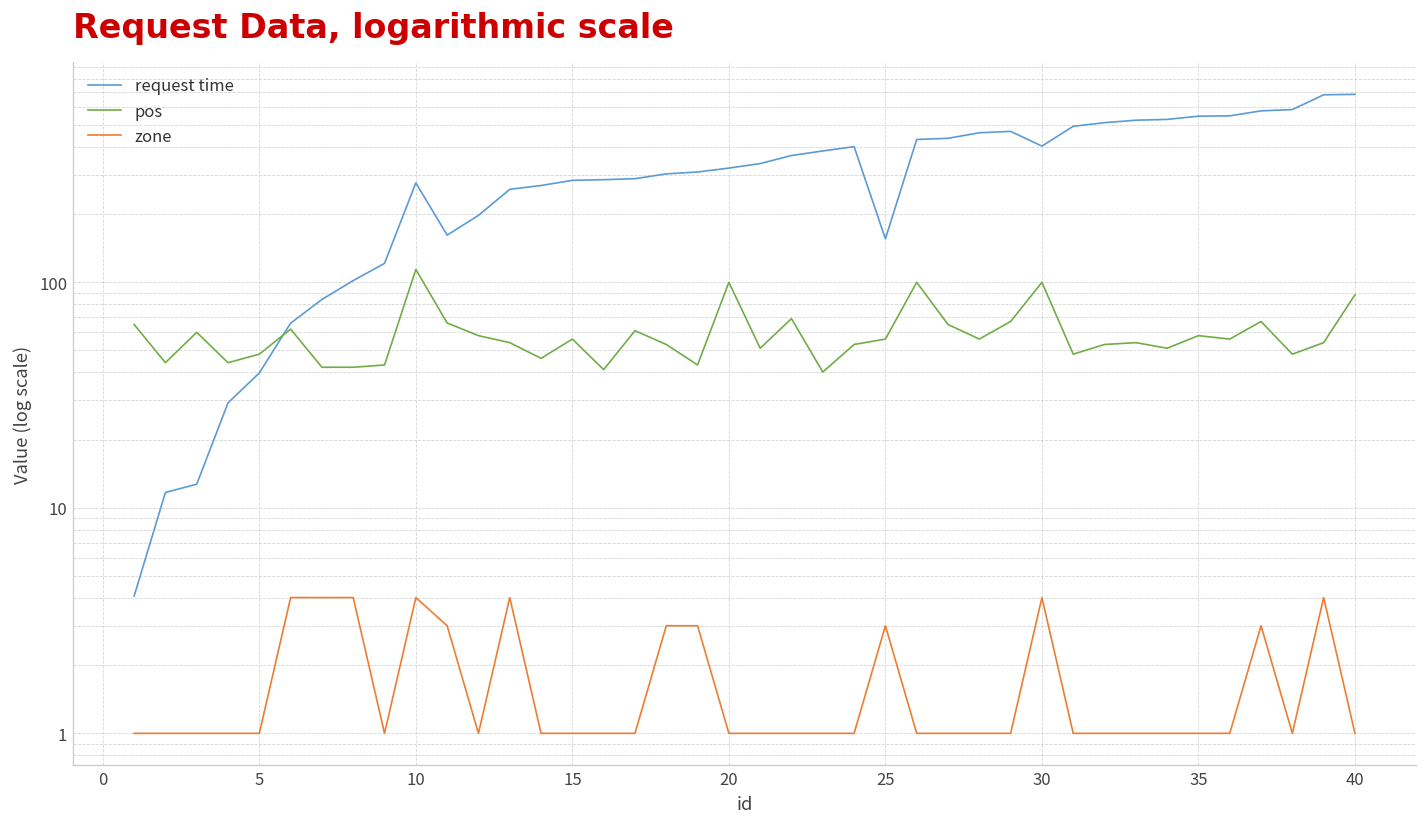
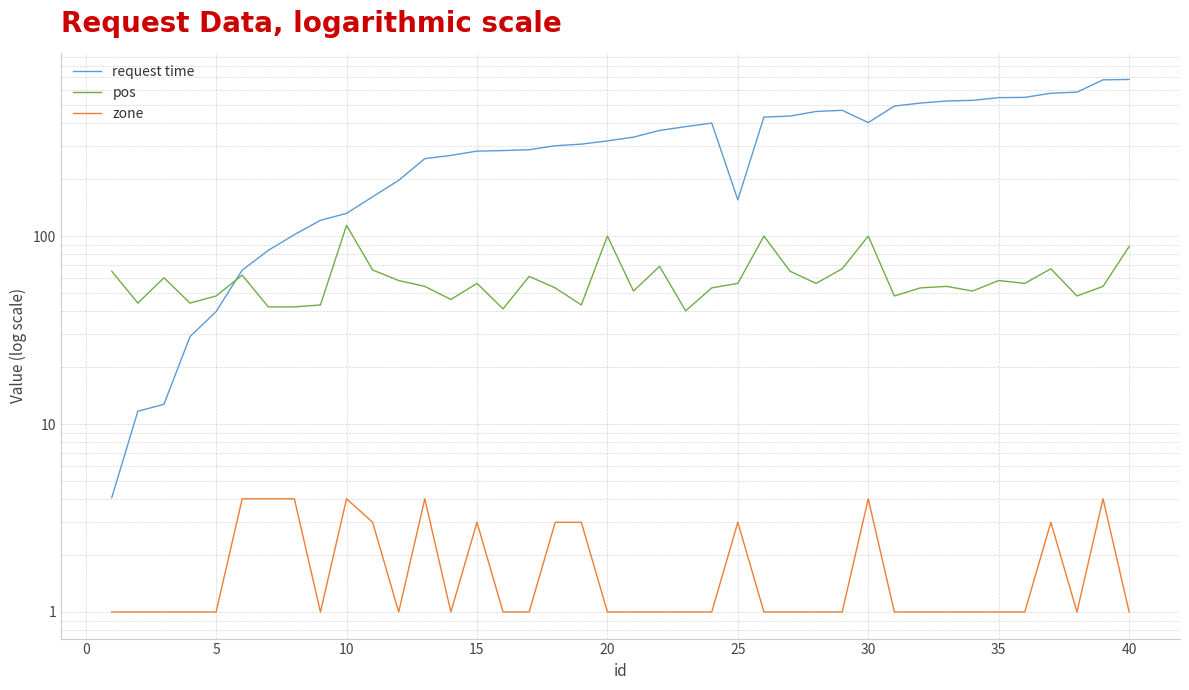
  {
    "request time": {
      "5": 40,
-     "10": 280,
+     "10": 130,
      "15": 280,
      "20": 320,
      "25": 160,
      "30": 400,
      "35": 550,
      "40": 680
    },
    "pos": {
      "5": 48,
      "10": 110,
      "15": 56,
      "20": 100,
      "25": 56,
      "30": 100,
      "35": 58,
      "40": 90
    },
    "zone": {
      "5": 1,
      "10": 4,
-     "15": 1,
+     "15": 3,
      "20": 1,
      "25": 3,
      "30": 4,
      "35": 1,
      "40": 1
    }
  }
